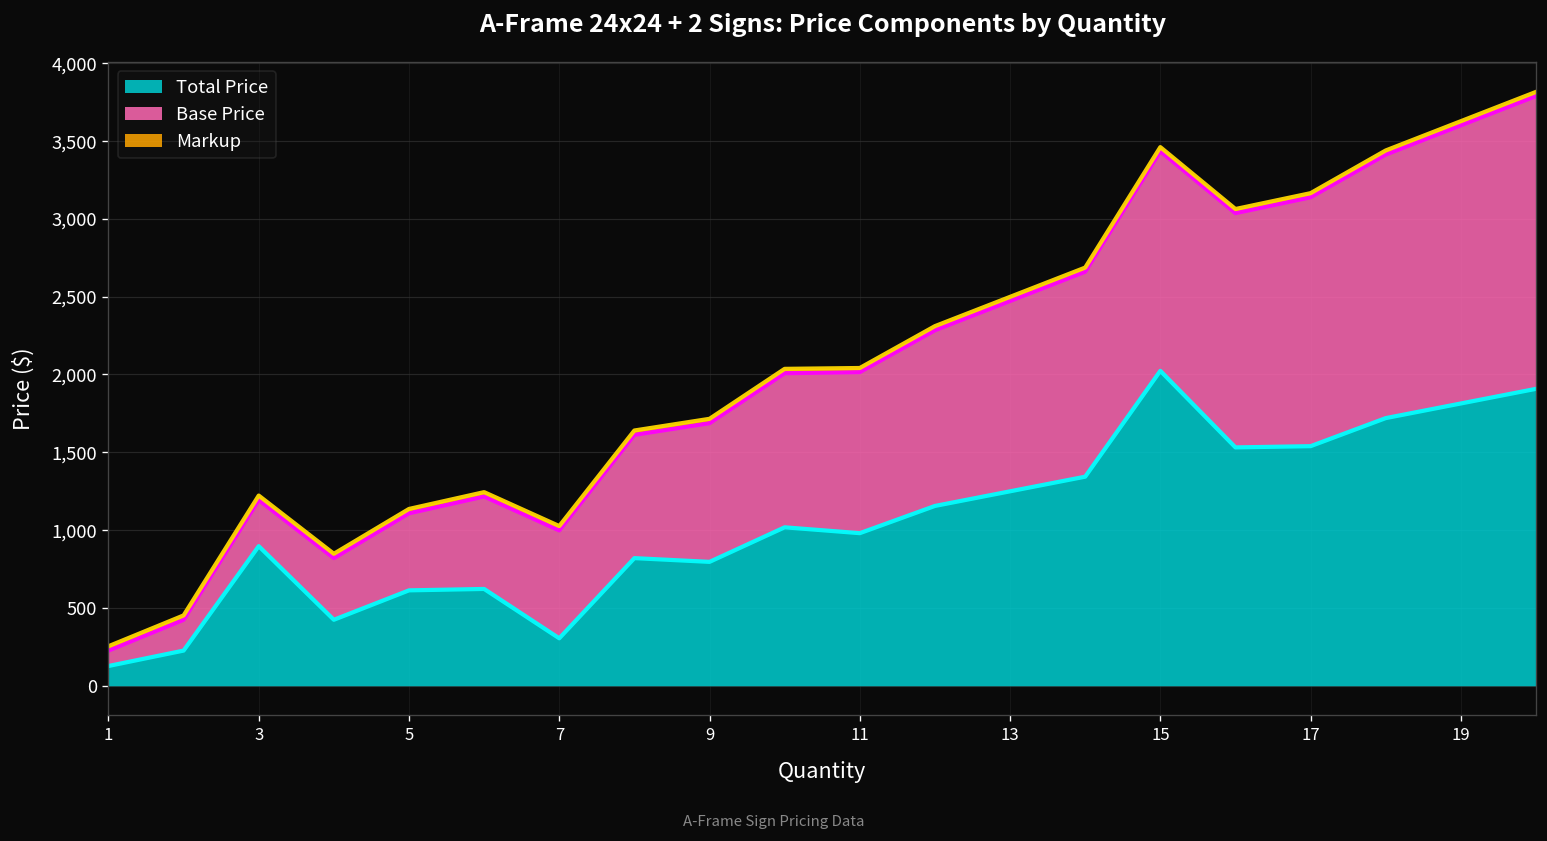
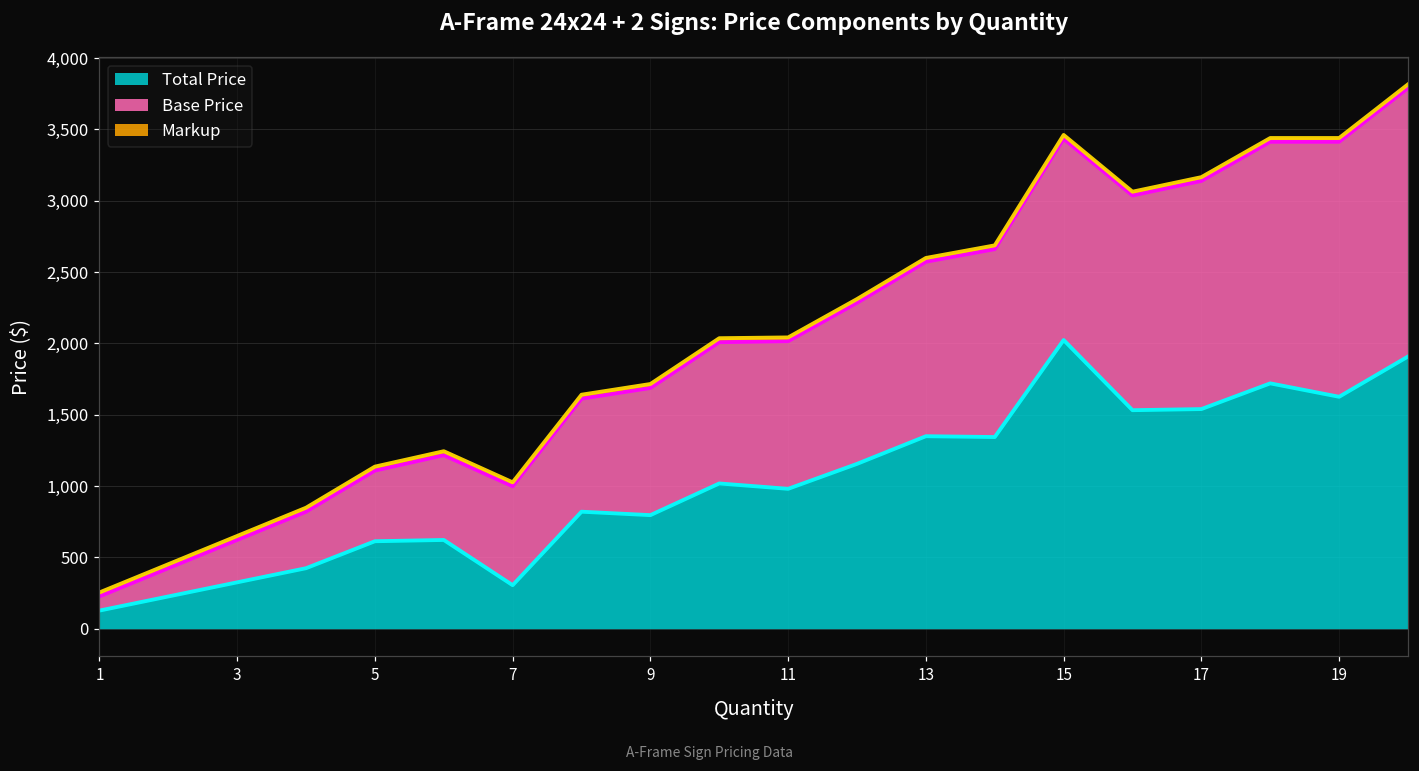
  {
    "Total Price": {
      "1": "130",
-     "3": "900",
+     "3": "330",
      "5": "610",
      "7": "310",
      "9": "800",
      "11": "980",
-     "13": "1,250",
+     "13": "1,350",
      "15": "2,020",
      "17": "1,540",
-     "19": "1,810"
+     "19": "1,630"
    },
    "Base Price": {
      "1": "100",
      "3": "300",
      "5": "500",
      "7": "690",
      "9": "890",
      "11": "1,030",
      "13": "1,220",
      "15": "1,410",
      "17": "1,600",
      "19": "1,790"
    },
    "Markup": {
      "1": "30",
      "3": "30",
      "5": "30",
      "7": "30",
      "9": "30",
      "11": "30",
      "13": "30",
      "15": "30",
      "17": "30",
      "19": "30"
    }
  }
